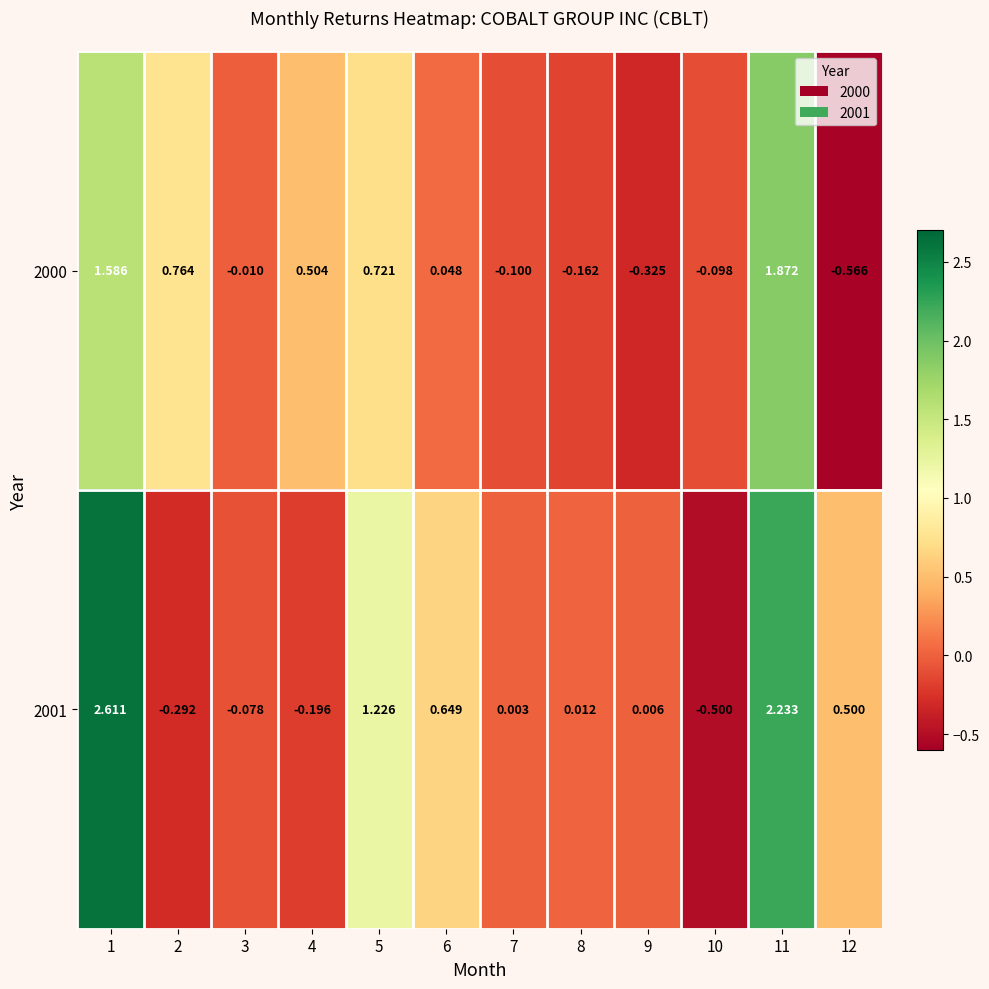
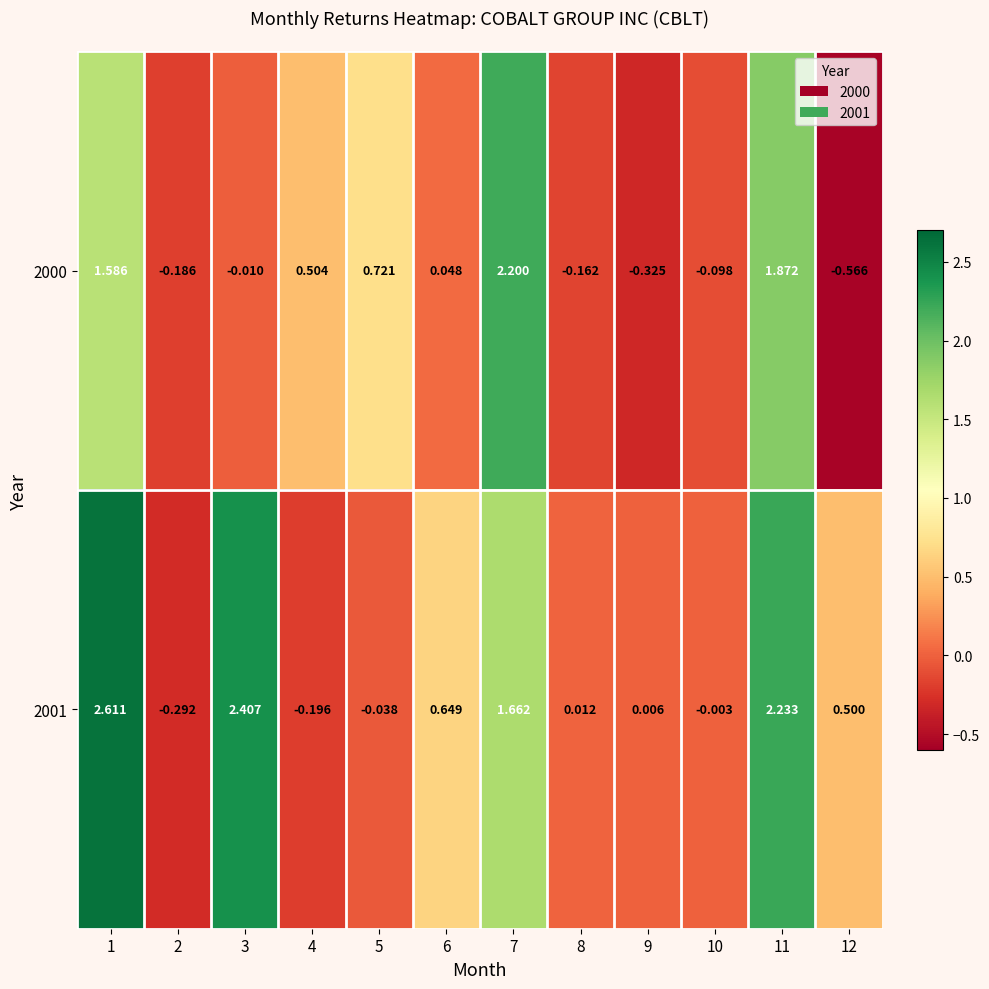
  {
    "2000": {
      "1": 1.586,
-     "2": 0.764,
+     "2": -0.186,
      "3": -0.010,
      "4": 0.504,
      "5": 0.721,
      "6": 0.048,
-     "7": -0.100,
+     "7": 2.200,
      "8": -0.162,
      "9": -0.325,
      "10": -0.098,
      "11": 1.872,
      "12": -0.566
    },
    "2001": {
      "1": 2.611,
      "2": -0.292,
-     "3": -0.078,
+     "3": 2.407,
      "4": -0.196,
-     "5": 1.226,
+     "5": -0.038,
      "6": 0.649,
-     "7": 0.003,
+     "7": 1.662,
      "8": 0.012,
      "9": 0.006,
-     "10": -0.500,
+     "10": -0.003,
      "11": 2.233,
      "12": 0.500
    }
  }
